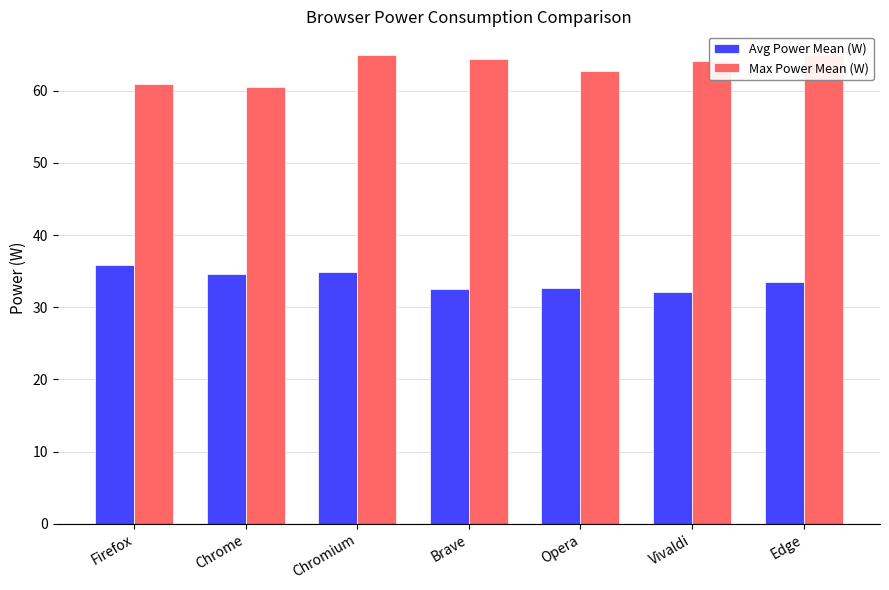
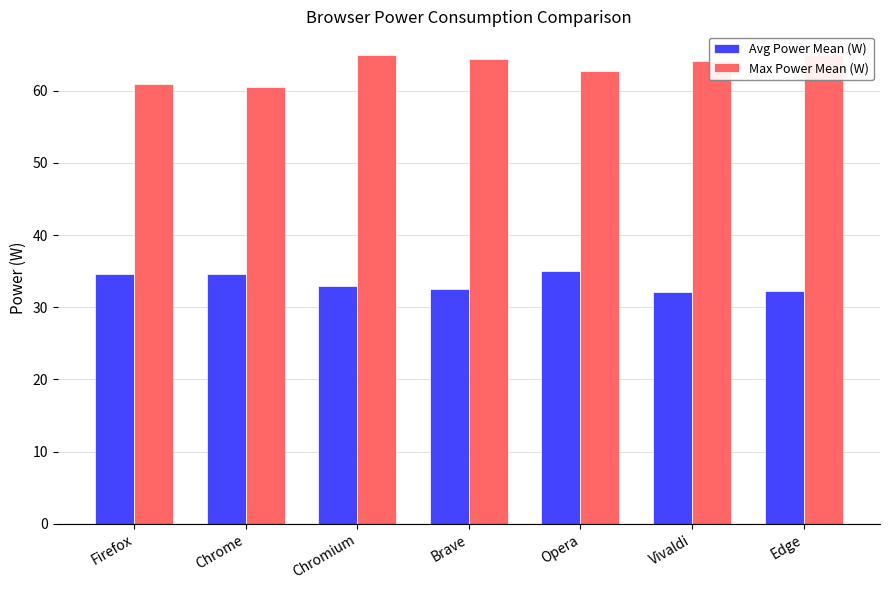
  {
    "Avg Power Mean (W)": {
-     "Firefox": 36,
+     "Firefox": 35,
      "Chrome": 35,
-     "Chromium": 35,
+     "Chromium": 33,
      "Brave": 33,
-     "Opera": 33,
+     "Opera": 35,
      "Vivaldi": 32,
-     "Edge": 33
+     "Edge": 32
    },
    "Max Power Mean (W)": {
      "Firefox": 61,
      "Chrome": 61,
      "Chromium": 65,
      "Brave": 64,
      "Opera": 63
    }
  }
